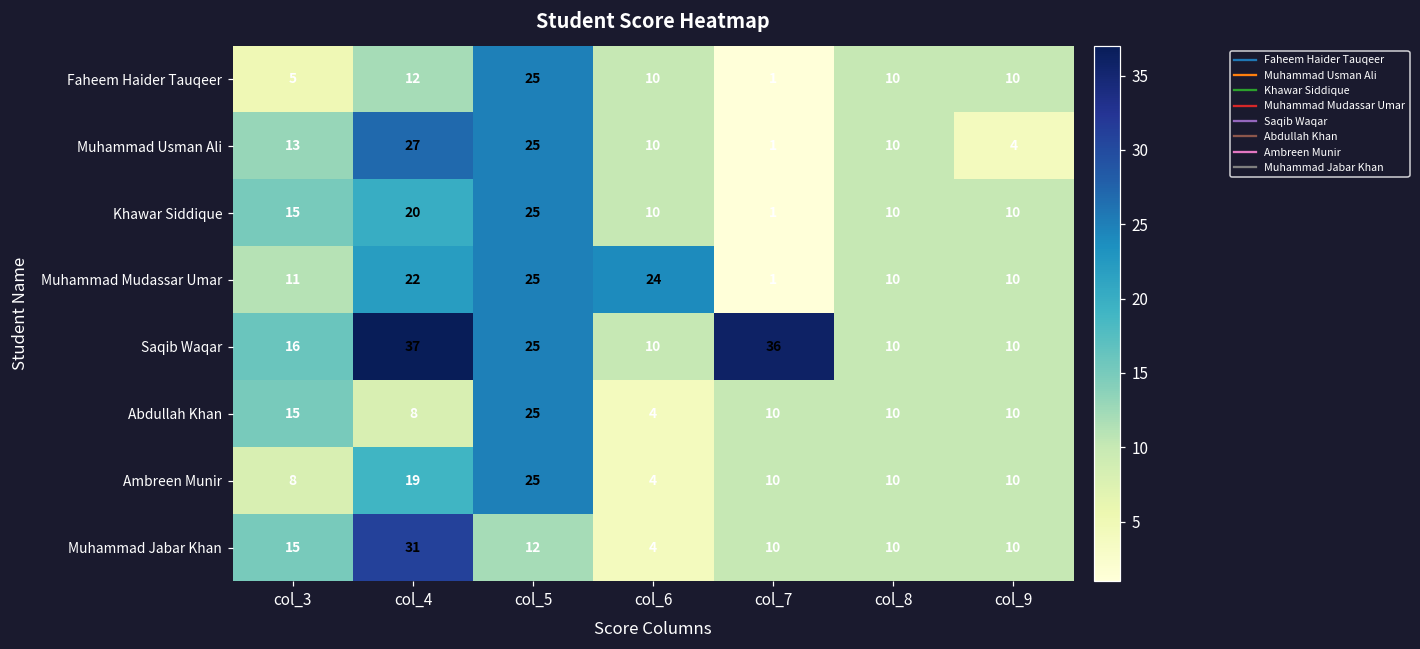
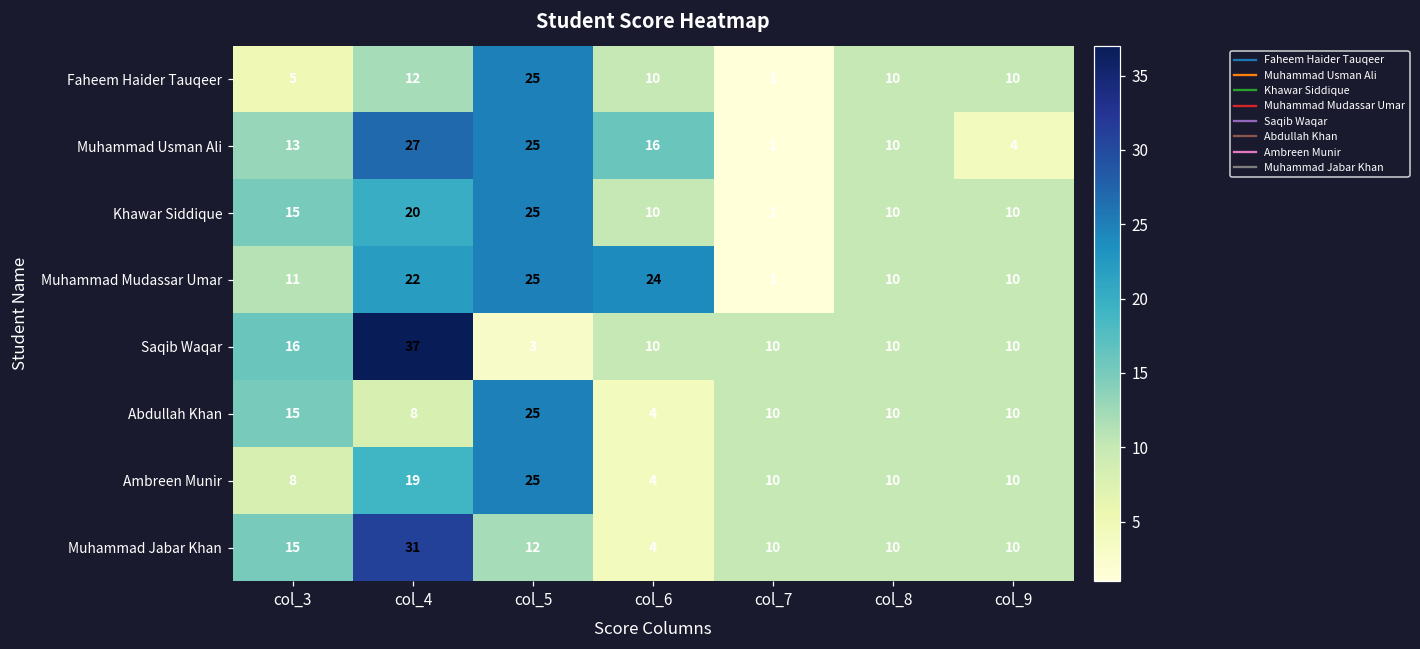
  {
    "Faheem Haider Tauqeer": {
      "col_3": 5,
      "col_4": 12,
      "col_5": 25,
      "col_6": 10,
      "col_8": 10,
      "col_9": 10
    },
    "Muhammad Usman Ali": {
      "col_3": 13,
      "col_4": 27,
      "col_5": 25,
-     "col_6": 10,
+     "col_6": 16,
      "col_8": 10,
      "col_9": 4
    },
    "Khawar Siddique": {
      "col_3": 15,
      "col_4": 20,
      "col_5": 25,
      "col_6": 10,
      "col_8": 10,
      "col_9": 10
    },
    "Muhammad Mudassar Umar": {
      "col_3": 11,
      "col_4": 22,
      "col_5": 25,
      "col_6": 24,
      "col_8": 10,
      "col_9": 10
    },
    "Saqib Waqar": {
      "col_3": 16,
      "col_4": 37,
-     "col_5": 25,
+     "col_5": 3,
      "col_6": 10,
-     "col_7": 36,
+     "col_7": 10,
      "col_8": 10,
      "col_9": 10
    },
    "Abdullah Khan": {
      "col_3": 15,
      "col_4": 8,
      "col_5": 25,
      "col_6": 4,
      "col_7": 10,
      "col_8": 10,
      "col_9": 10
    },
    "Ambreen Munir": {
      "col_3": 8,
      "col_4": 19,
      "col_5": 25,
      "col_6": 4,
      "col_7": 10,
      "col_8": 10,
      "col_9": 10
    },
    "Muhammad Jabar Khan": {
      "col_3": 15,
      "col_4": 31,
      "col_5": 12,
      "col_6": 4,
      "col_7": 10,
      "col_8": 10,
      "col_9": 10
    }
  }
